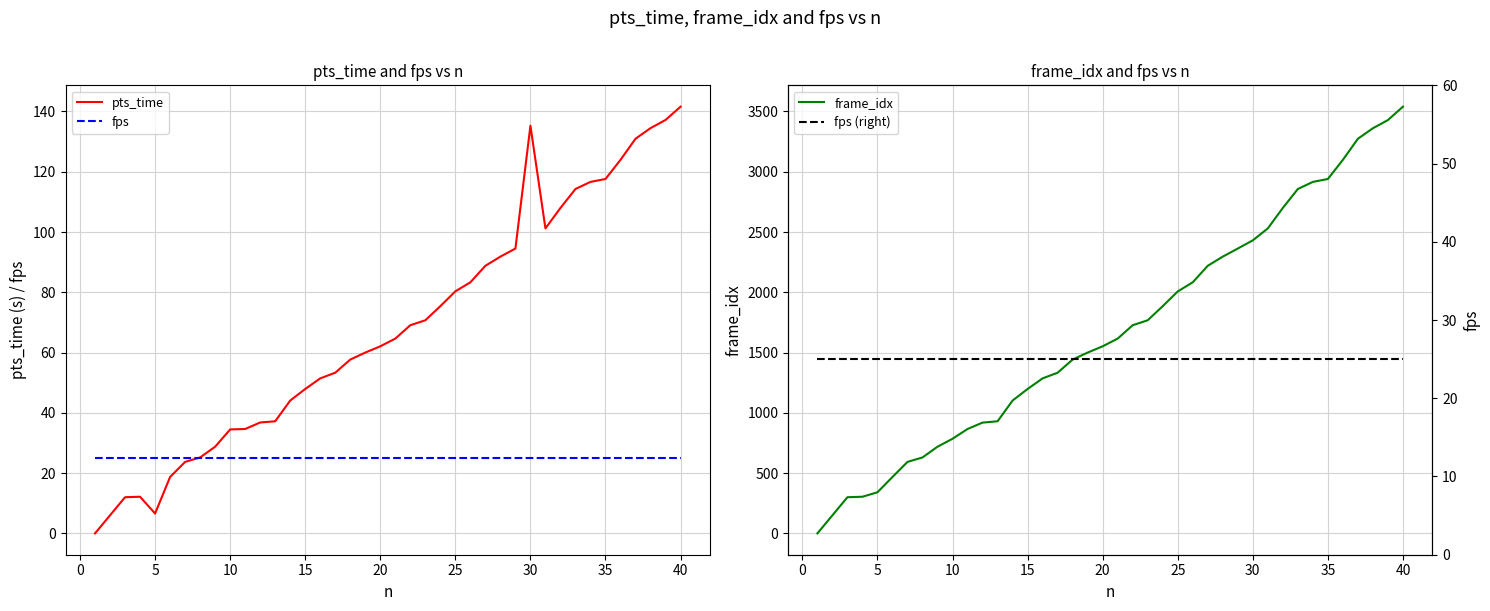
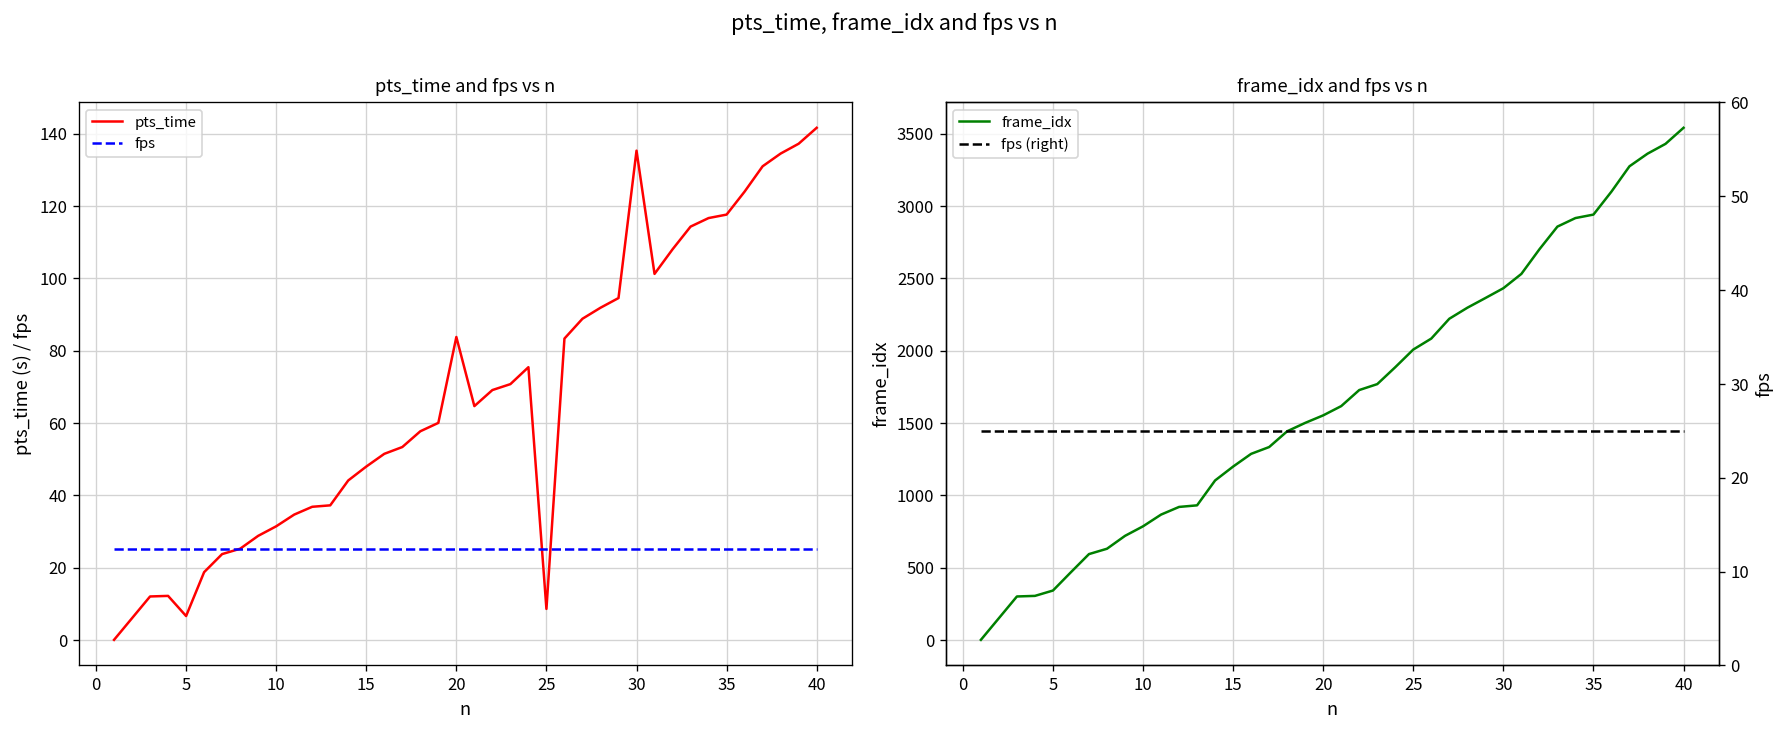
  {
    "pts_time and fps vs n": {
      "pts_time": {
        "5": 7,
-       "10": 35,
+       "10": 31,
        "15": 48,
-       "20": 62,
-       "25": 80,
+       "20": 84,
+       "25": 9,
        "30": 135,
        "35": 118,
        "40": 142
      },
      "fps": {
        "5": 25,
        "10": 25,
        "15": 25,
        "20": 25,
        "25": 25,
        "30": 25,
        "35": 25,
        "40": 25
      }
    }
  }
